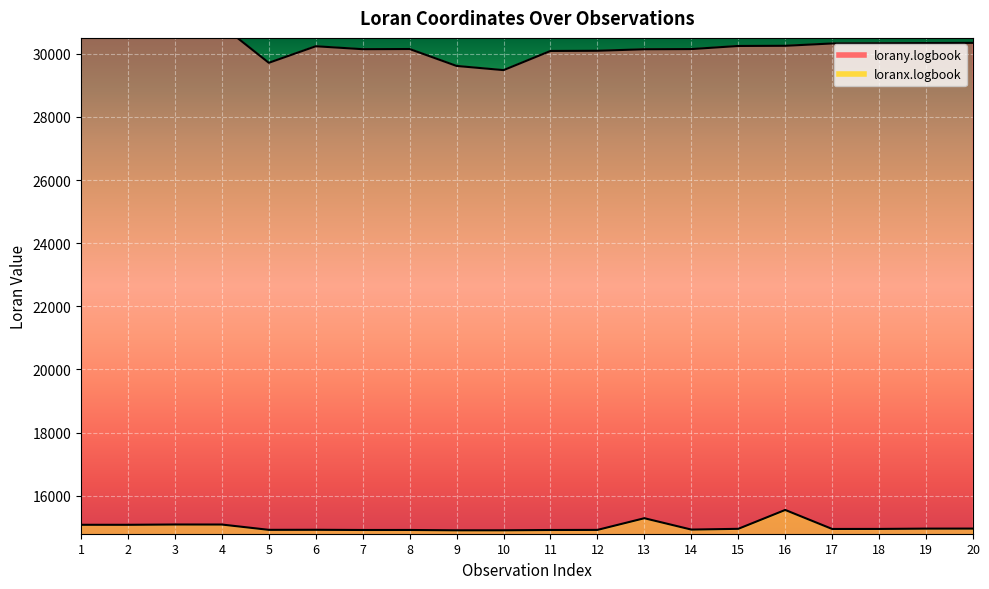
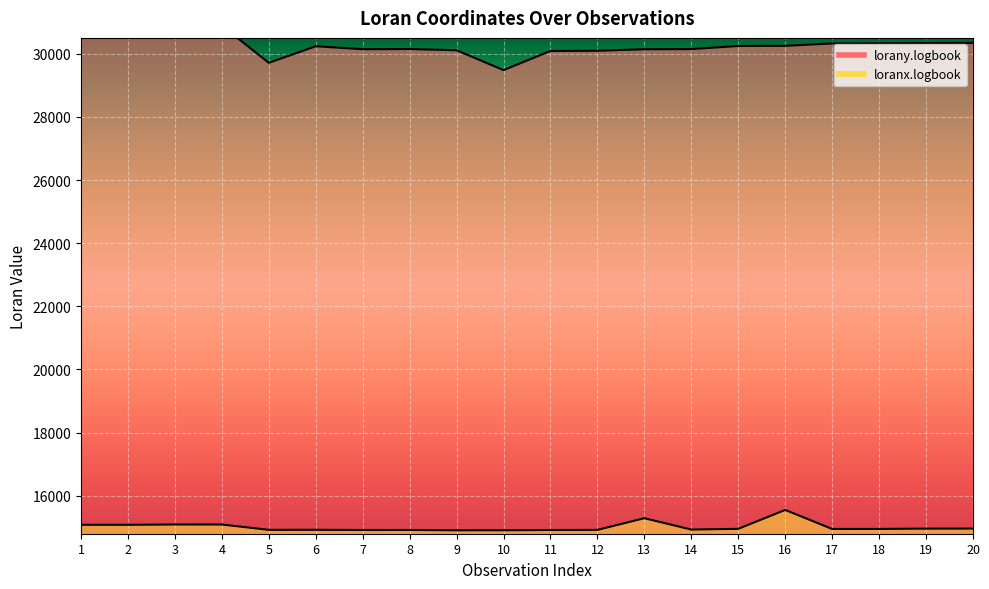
  {
    "lorany.logbook": {
      "5": 29700,
      "6": 30200,
      "7": 30100,
      "8": 30100,
-     "9": 29600,
+     "9": 30100,
      "10": 29500,
      "11": 30100,
      "12": 30100,
      "13": 30100,
      "14": 30100,
      "15": 30200,
      "16": 30300,
      "17": 30300,
      "18": 30300,
      "19": 30300,
      "20": 30300
    },
    "loranx.logbook": {
      "1": 15100,
      "2": 15100,
      "3": 15100,
      "4": 15100,
      "5": 14900,
      "6": 14900,
      "7": 14900,
      "8": 14900,
      "9": 14900,
      "10": 14900,
      "11": 14900,
      "12": 14900,
      "13": 15300,
      "14": 14900,
      "15": 15000,
      "16": 15600,
      "17": 15000,
      "18": 15000,
      "19": 15000,
      "20": 15000
    }
  }
